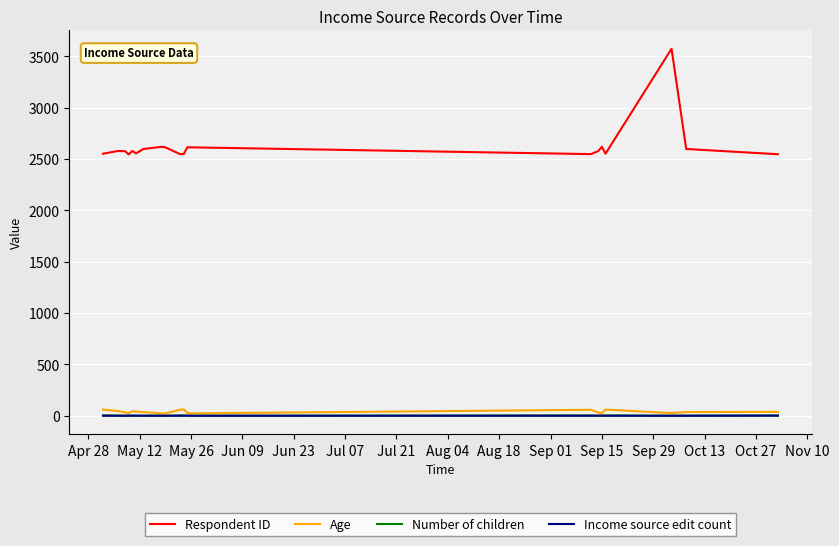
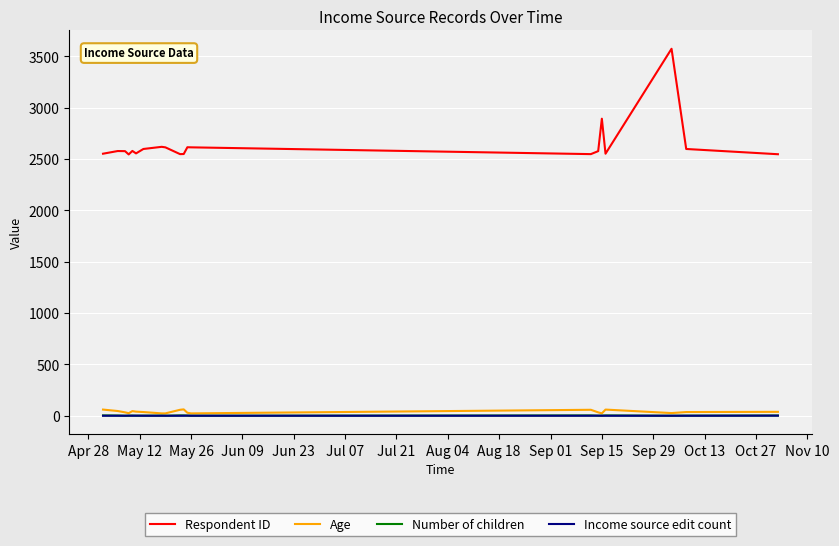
  {
    "Respondent ID": {
      "May 26": 2610,
-     "Sep 15": 2620
+     "Sep 15": 2890
    }
  }
